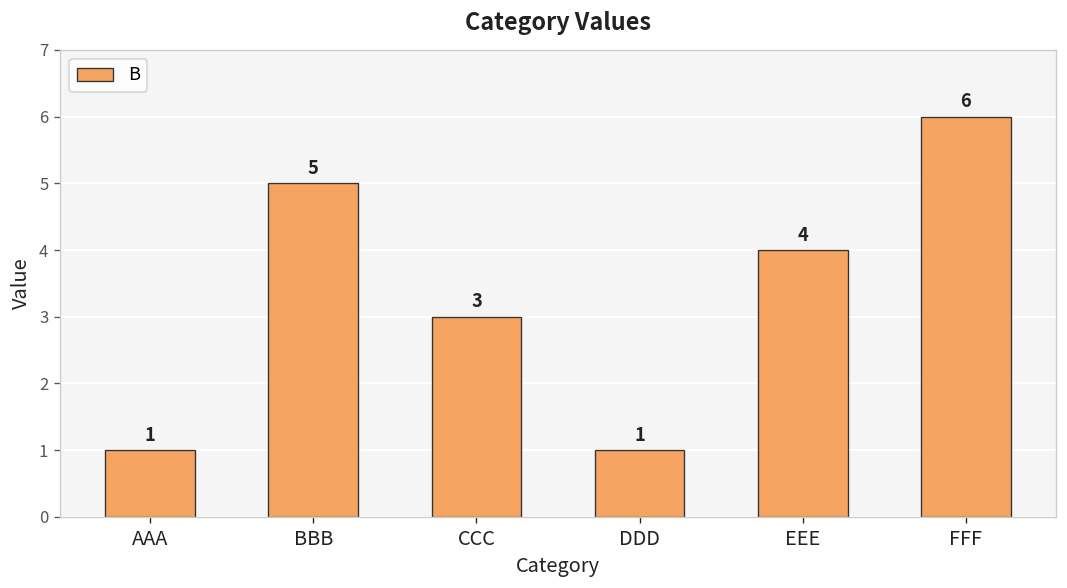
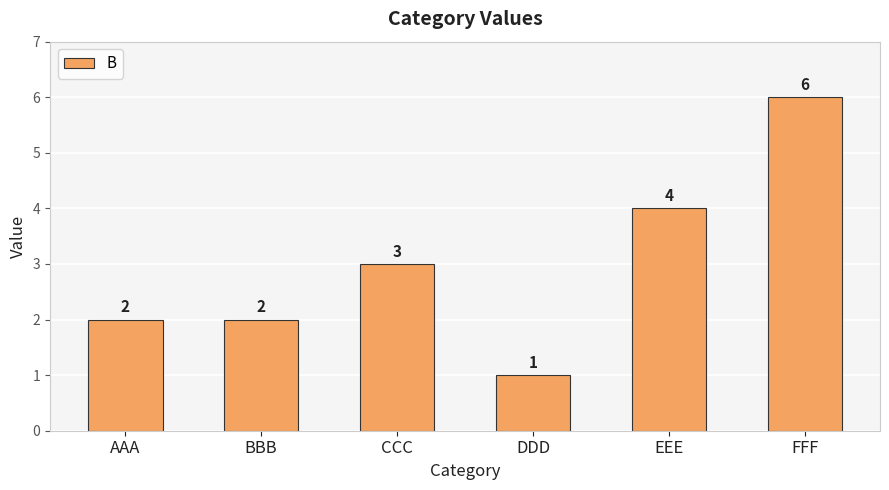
  {
-   "AAA": 1,
-   "BBB": 5,
+   "AAA": 2,
+   "BBB": 2,
    "CCC": 3,
    "DDD": 1,
    "EEE": 4,
    "FFF": 6
  }
